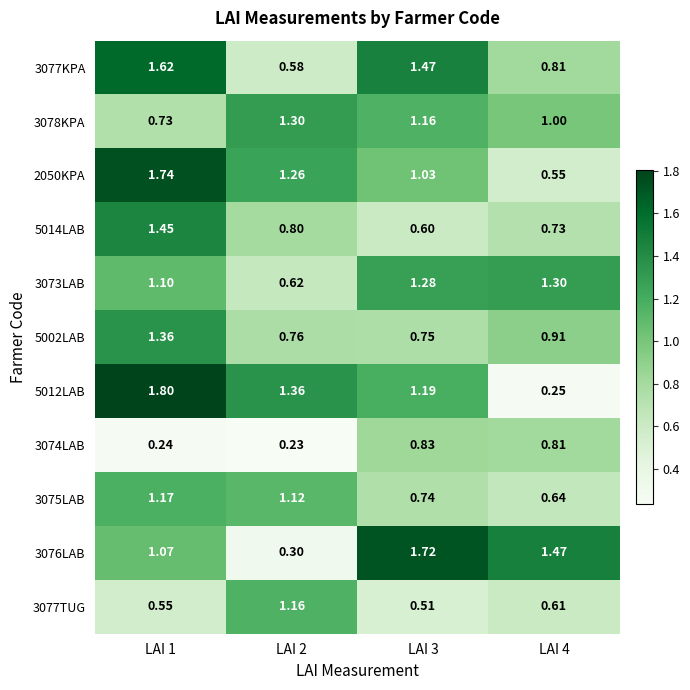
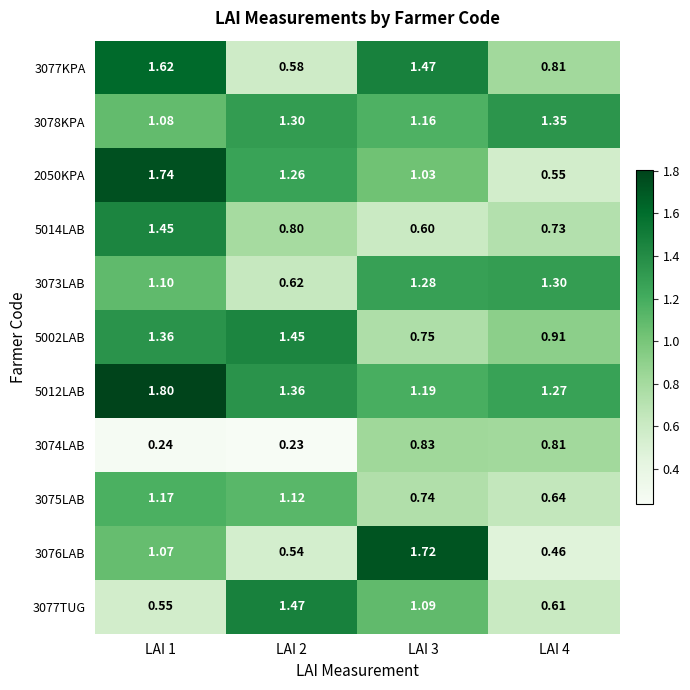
  {
    "3077KPA": {
      "LAI 1": 1.62,
      "LAI 2": 0.58,
      "LAI 3": 1.47,
      "LAI 4": 0.81
    },
    "3078KPA": {
-     "LAI 1": 0.73,
+     "LAI 1": 1.08,
      "LAI 2": 1.30,
      "LAI 3": 1.16,
-     "LAI 4": 1.00
+     "LAI 4": 1.35
    },
    "2050KPA": {
      "LAI 1": 1.74,
      "LAI 2": 1.26,
      "LAI 3": 1.03,
      "LAI 4": 0.55
    },
    "5014LAB": {
      "LAI 1": 1.45,
      "LAI 2": 0.80,
      "LAI 3": 0.60,
      "LAI 4": 0.73
    },
    "3073LAB": {
      "LAI 1": 1.10,
      "LAI 2": 0.62,
      "LAI 3": 1.28,
      "LAI 4": 1.30
    },
    "5002LAB": {
      "LAI 1": 1.36,
-     "LAI 2": 0.76,
+     "LAI 2": 1.45,
      "LAI 3": 0.75,
      "LAI 4": 0.91
    },
    "5012LAB": {
      "LAI 1": 1.80,
      "LAI 2": 1.36,
      "LAI 3": 1.19,
-     "LAI 4": 0.25
+     "LAI 4": 1.27
    },
    "3074LAB": {
      "LAI 1": 0.24,
      "LAI 2": 0.23,
      "LAI 3": 0.83,
      "LAI 4": 0.81
    },
    "3075LAB": {
      "LAI 1": 1.17,
      "LAI 2": 1.12,
      "LAI 3": 0.74,
      "LAI 4": 0.64
    },
    "3076LAB": {
      "LAI 1": 1.07,
-     "LAI 2": 0.30,
+     "LAI 2": 0.54,
      "LAI 3": 1.72,
-     "LAI 4": 1.47
+     "LAI 4": 0.46
    },
    "3077TUG": {
      "LAI 1": 0.55,
-     "LAI 2": 1.16,
-     "LAI 3": 0.51,
+     "LAI 2": 1.47,
+     "LAI 3": 1.09,
      "LAI 4": 0.61
    }
  }
